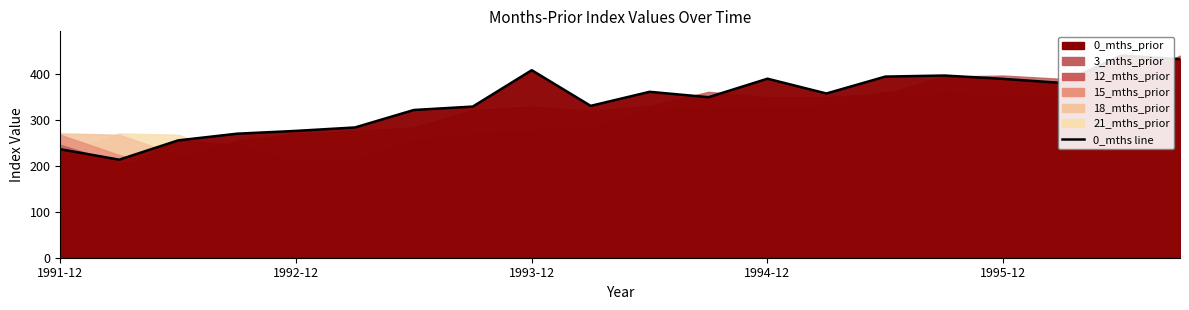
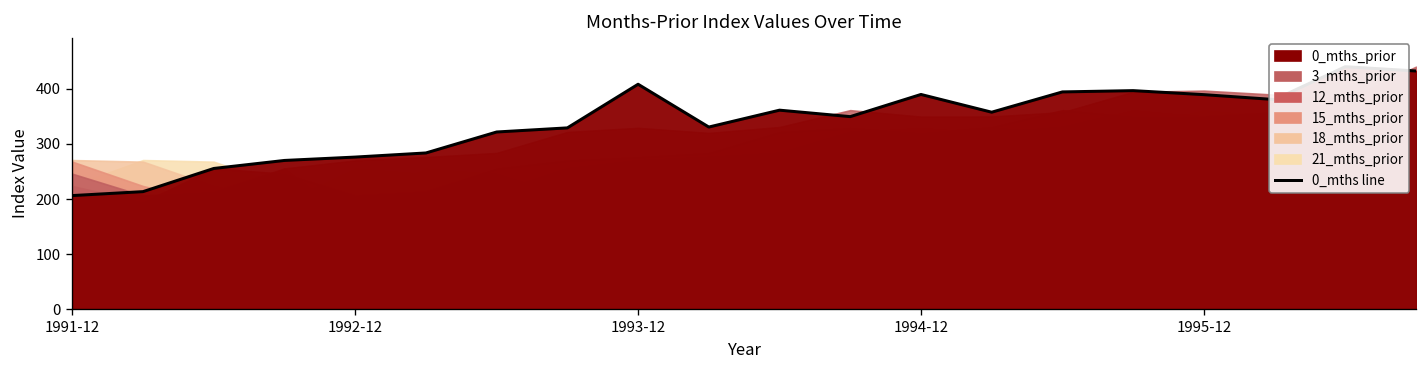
  {
    "15_mths_prior": {
      "1992-12": 160,
      "1993-12": 270,
      "1994-12": 330
    },
    "0_mths_prior": {
-     "1991-12": 240,
+     "1991-12": 210,
      "1992-12": 280,
      "1993-12": 410,
      "1994-12": 390,
      "1995-12": 390
    }
  }
